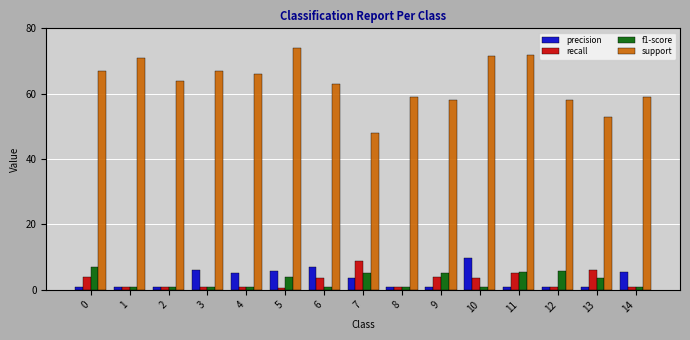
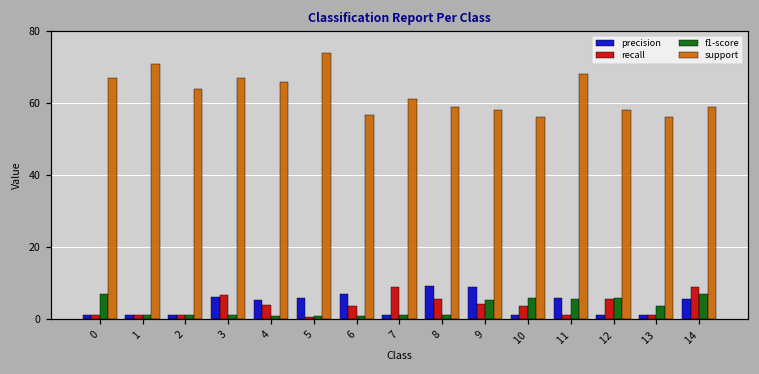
  {
    "precision": {
      "0": 1,
      "1": 1,
      "2": 1,
      "3": 6,
      "4": 5,
      "5": 6,
      "6": 7,
-     "7": 4,
-     "8": 1,
-     "9": 1,
-     "10": 10,
-     "11": 1,
+     "7": 1,
+     "8": 9,
+     "9": 9,
+     "10": 1,
+     "11": 6,
      "12": 1,
      "13": 1,
      "14": 6
    },
    "recall": {
-     "0": 4,
+     "0": 1,
      "1": 1,
      "2": 1,
-     "3": 1,
-     "4": 1,
+     "3": 7,
+     "4": 4,
      "6": 4,
      "7": 9,
-     "8": 1,
+     "8": 6,
      "9": 4,
      "10": 4,
-     "11": 5,
-     "12": 1,
-     "13": 6,
-     "14": 1
+     "11": 1,
+     "12": 6,
+     "13": 1,
+     "14": 9
    },
    "f1-score": {
      "0": 7,
      "1": 1,
      "2": 1,
      "3": 1,
      "4": 1,
-     "5": 4,
+     "5": 1,
      "6": 1,
-     "7": 5,
+     "7": 1,
      "8": 1,
      "9": 5,
-     "10": 1,
+     "10": 6,
      "11": 6,
      "12": 6,
      "13": 4,
-     "14": 1
+     "14": 7
    },
    "support": {
      "0": 67,
      "1": 71,
      "2": 64,
      "3": 67,
      "4": 66,
      "5": 74,
-     "6": 63,
-     "7": 48,
+     "6": 57,
+     "7": 61,
      "8": 59,
      "9": 58,
-     "10": 72,
-     "11": 72,
+     "10": 56,
+     "11": 68,
      "12": 58,
-     "13": 53,
+     "13": 56,
      "14": 59
    }
  }
